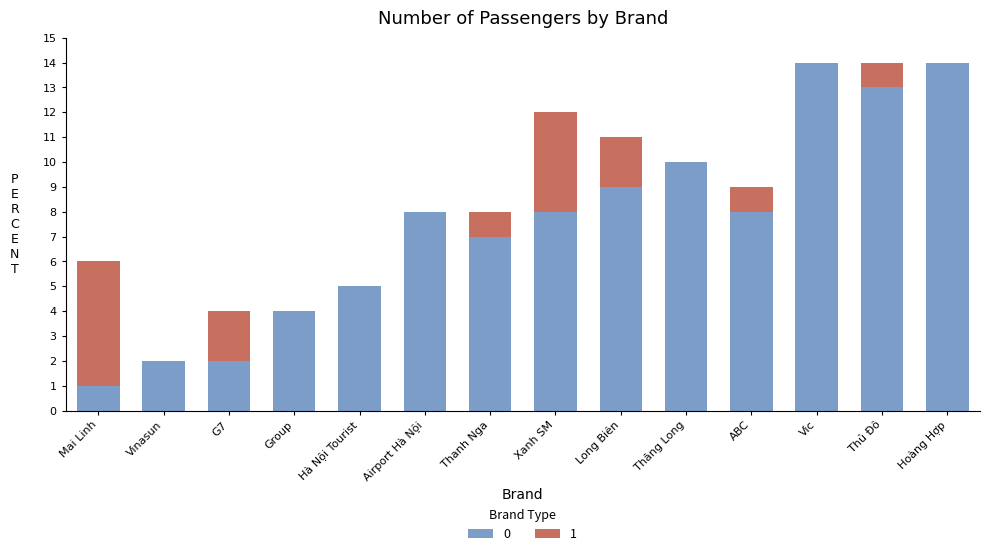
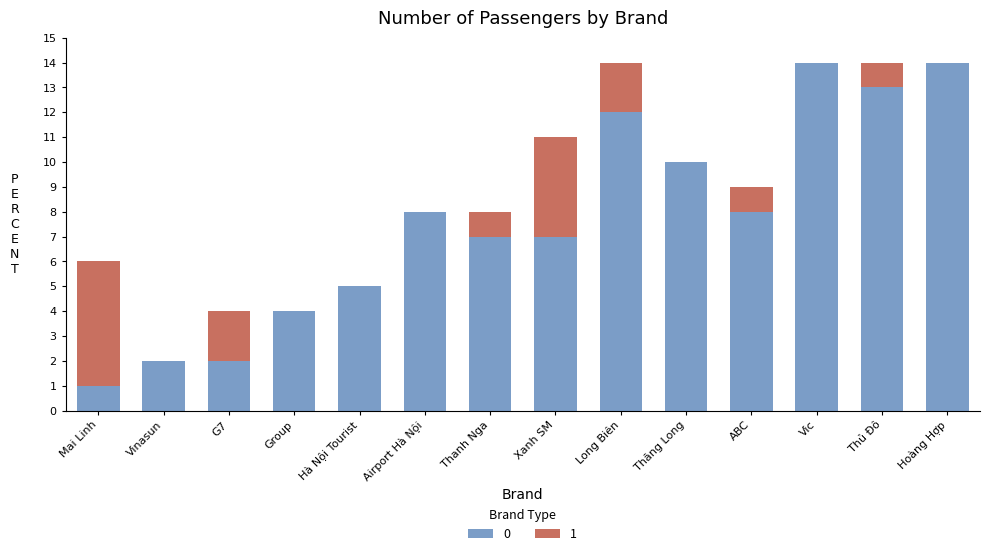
  {
    "0": {
      "Mai Linh": 1,
      "Vinasun": 2,
      "G7": 2,
      "Group": 4,
      "Hà Nội Tourist": 5,
      "Airport Hà Nội": 8,
      "Thanh Nga": 7,
-     "Xanh SM": 8,
-     "Long Biên": 9,
+     "Xanh SM": 7,
+     "Long Biên": 12,
      "Thăng Long": 10,
      "ABC": 8,
      "Vic": 14,
      "Thủ Đô": 13,
      "Hoàng Hợp": 14
    },
    "1": {
      "Mai Linh": 5,
      "Vinasun": 0,
      "G7": 2,
      "Group": 0,
      "Hà Nội Tourist": 0,
      "Airport Hà Nội": 0,
      "Thanh Nga": 1,
      "Xanh SM": 4,
      "Long Biên": 2,
      "Thăng Long": 0,
      "ABC": 1,
      "Vic": 0,
      "Thủ Đô": 1,
      "Hoàng Hợp": 0
    }
  }
